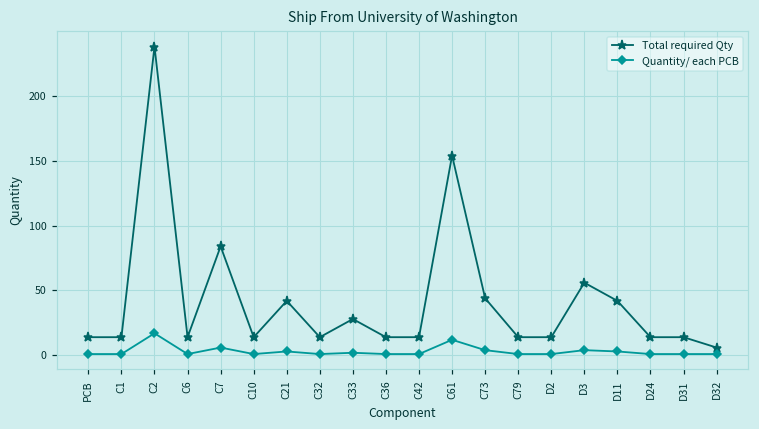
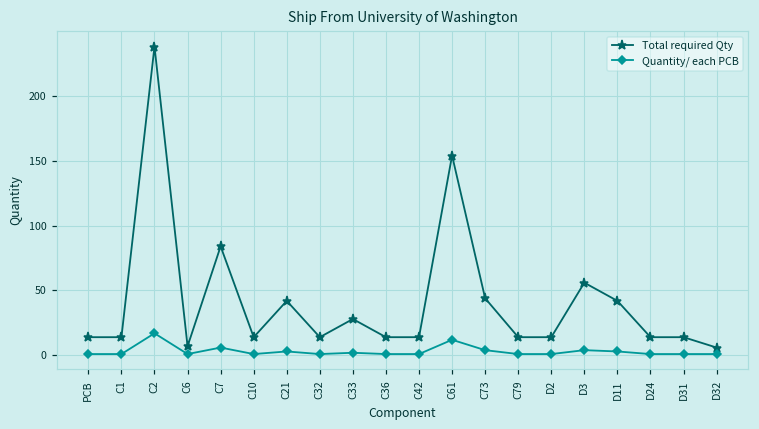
  {
    "Total required Qty": {
      "PCB": 14,
      "C1": 14,
      "C2": 238,
-     "C6": 14,
+     "C6": 7,
      "C7": 84,
      "C10": 14,
      "C21": 42,
      "C32": 14,
      "C33": 28,
      "C36": 14,
      "C42": 14,
      "C61": 154,
      "C73": 44,
      "C79": 14,
      "D2": 14,
      "D3": 56,
      "D11": 42,
      "D24": 14,
      "D31": 14,
      "D32": 6
    },
    "Quantity/ each PCB": {
      "PCB": 1,
      "C1": 1,
      "C2": 17,
      "C6": 1,
      "C7": 6,
      "C10": 1,
      "C21": 3,
      "C32": 1,
      "C33": 2,
      "C36": 1,
      "C42": 1,
      "C61": 12,
      "C73": 4,
      "C79": 1,
      "D2": 1,
      "D3": 4,
      "D11": 3,
      "D24": 1,
      "D31": 1,
      "D32": 1
    }
  }
